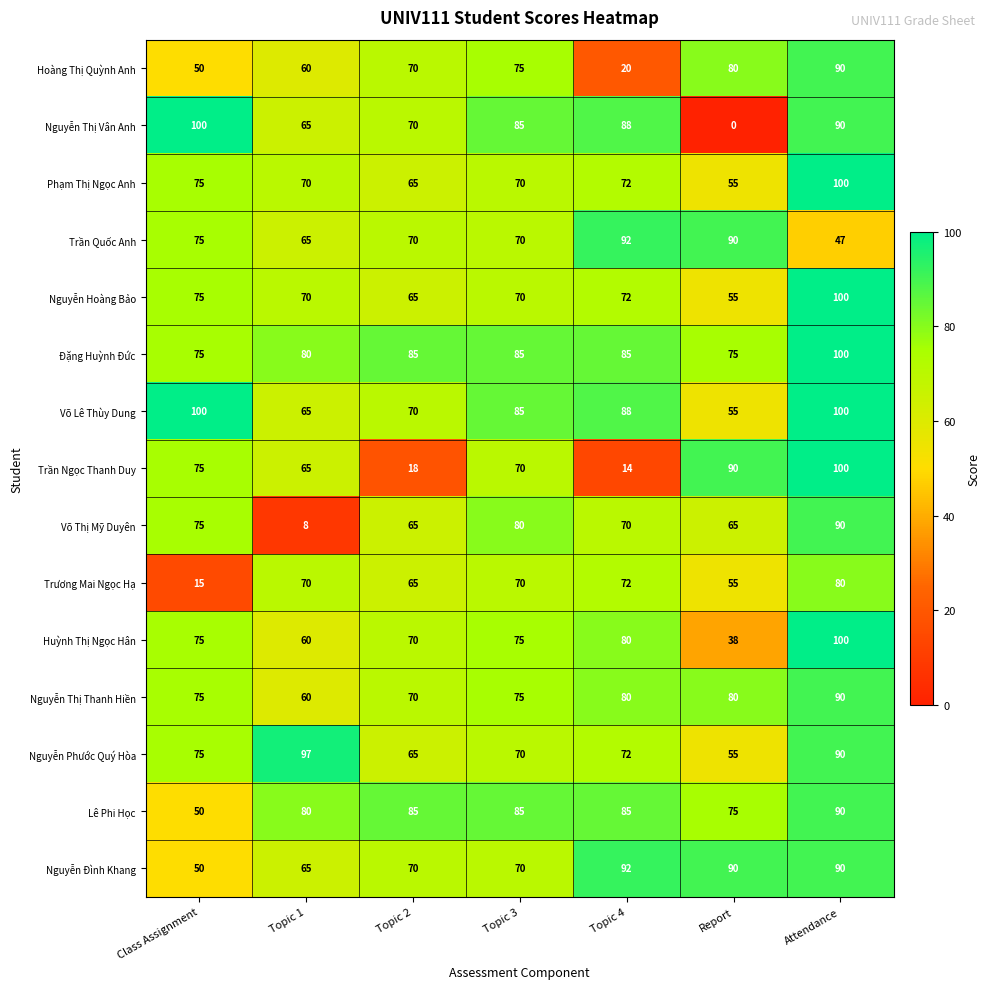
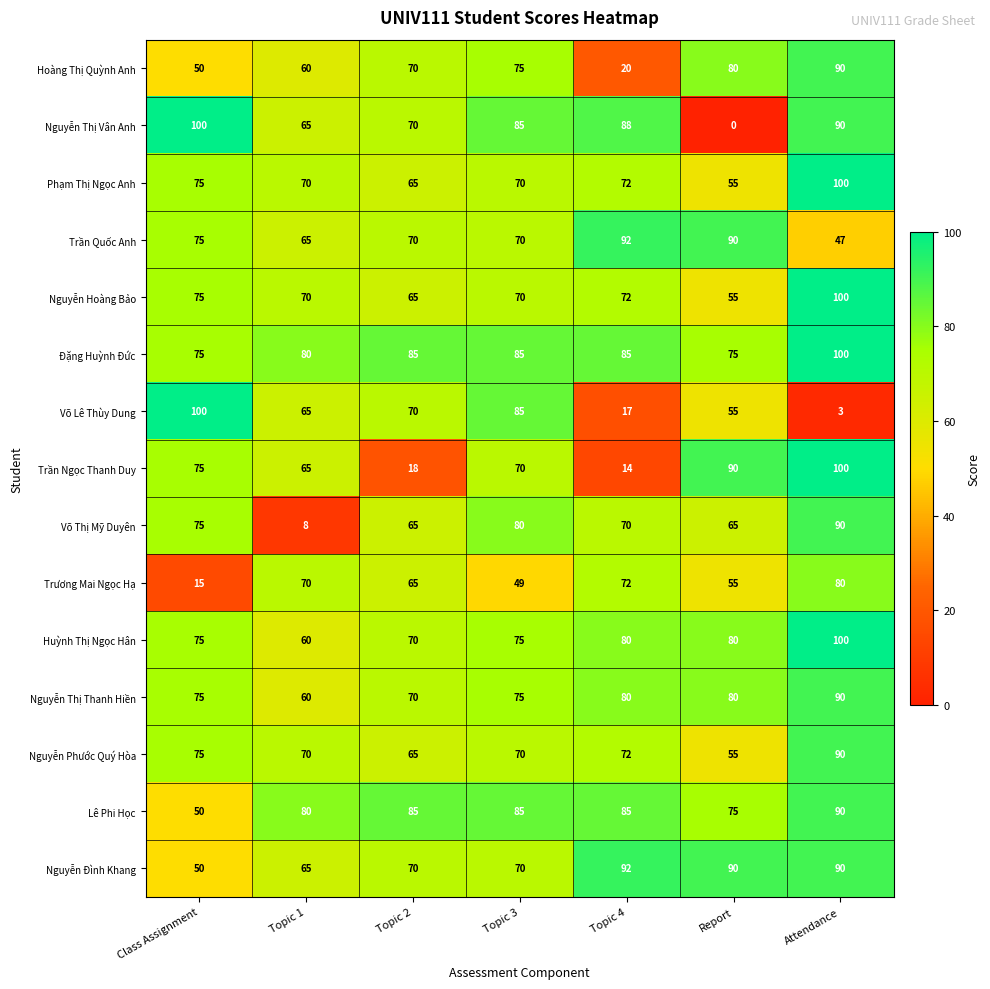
  {
    "Hoàng Thị Quỳnh Anh": {
      "Class Assignment": 50,
      "Topic 1": 60,
      "Topic 2": 70,
      "Topic 3": 75,
      "Topic 4": 20,
      "Report": 80,
      "Attendance": 90
    },
    "Nguyễn Thị Vân Anh": {
      "Class Assignment": 100,
      "Topic 1": 65,
      "Topic 2": 70,
      "Topic 3": 85,
      "Topic 4": 88,
      "Report": 0,
      "Attendance": 90
    },
    "Phạm Thị Ngọc Anh": {
      "Class Assignment": 75,
      "Topic 1": 70,
      "Topic 2": 65,
      "Topic 3": 70,
      "Topic 4": 72,
      "Report": 55,
      "Attendance": 100
    },
    "Trần Quốc Anh": {
      "Class Assignment": 75,
      "Topic 1": 65,
      "Topic 2": 70,
      "Topic 3": 70,
      "Topic 4": 92,
      "Report": 90,
      "Attendance": 47
    },
    "Nguyễn Hoàng Bảo": {
      "Class Assignment": 75,
      "Topic 1": 70,
      "Topic 2": 65,
      "Topic 3": 70,
      "Topic 4": 72,
      "Report": 55,
      "Attendance": 100
    },
    "Đặng Huỳnh Đức": {
      "Class Assignment": 75,
      "Topic 1": 80,
      "Topic 2": 85,
      "Topic 3": 85,
      "Topic 4": 85,
      "Report": 75,
      "Attendance": 100
    },
    "Võ Lê Thùy Dung": {
      "Class Assignment": 100,
      "Topic 1": 65,
      "Topic 2": 70,
      "Topic 3": 85,
-     "Topic 4": 88,
+     "Topic 4": 17,
      "Report": 55,
-     "Attendance": 100
+     "Attendance": 3
    },
    "Trần Ngọc Thanh Duy": {
      "Class Assignment": 75,
      "Topic 1": 65,
      "Topic 2": 18,
      "Topic 3": 70,
      "Topic 4": 14,
      "Report": 90,
      "Attendance": 100
    },
    "Võ Thị Mỹ Duyên": {
      "Class Assignment": 75,
      "Topic 1": 8,
      "Topic 2": 65,
      "Topic 3": 80,
      "Topic 4": 70,
      "Report": 65,
      "Attendance": 90
    },
    "Trương Mai Ngọc Hạ": {
      "Class Assignment": 15,
      "Topic 1": 70,
      "Topic 2": 65,
-     "Topic 3": 70,
+     "Topic 3": 49,
      "Topic 4": 72,
      "Report": 55,
      "Attendance": 80
    },
    "Huỳnh Thị Ngọc Hân": {
      "Class Assignment": 75,
      "Topic 1": 60,
      "Topic 2": 70,
      "Topic 3": 75,
      "Topic 4": 80,
-     "Report": 38,
+     "Report": 80,
      "Attendance": 100
    },
    "Nguyễn Thị Thanh Hiền": {
      "Class Assignment": 75,
      "Topic 1": 60,
      "Topic 2": 70,
      "Topic 3": 75,
      "Topic 4": 80,
      "Report": 80,
      "Attendance": 90
    },
    "Nguyễn Phước Quý Hòa": {
      "Class Assignment": 75,
-     "Topic 1": 97,
+     "Topic 1": 70,
      "Topic 2": 65,
      "Topic 3": 70,
      "Topic 4": 72,
      "Report": 55,
      "Attendance": 90
    },
    "Lê Phi Học": {
      "Class Assignment": 50,
      "Topic 1": 80,
      "Topic 2": 85,
      "Topic 3": 85,
      "Topic 4": 85,
      "Report": 75,
      "Attendance": 90
    },
    "Nguyễn Đình Khang": {
      "Class Assignment": 50,
      "Topic 1": 65,
      "Topic 2": 70,
      "Topic 3": 70,
      "Topic 4": 92,
      "Report": 90,
      "Attendance": 90
    }
  }
